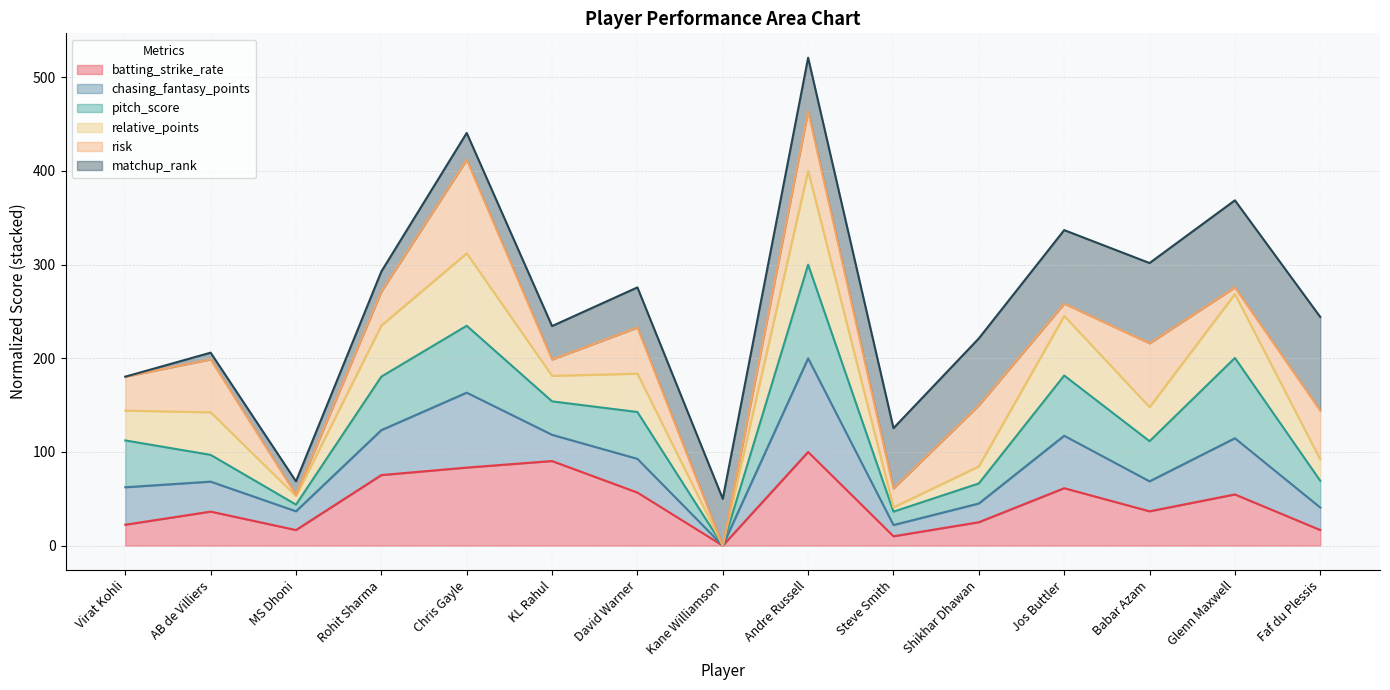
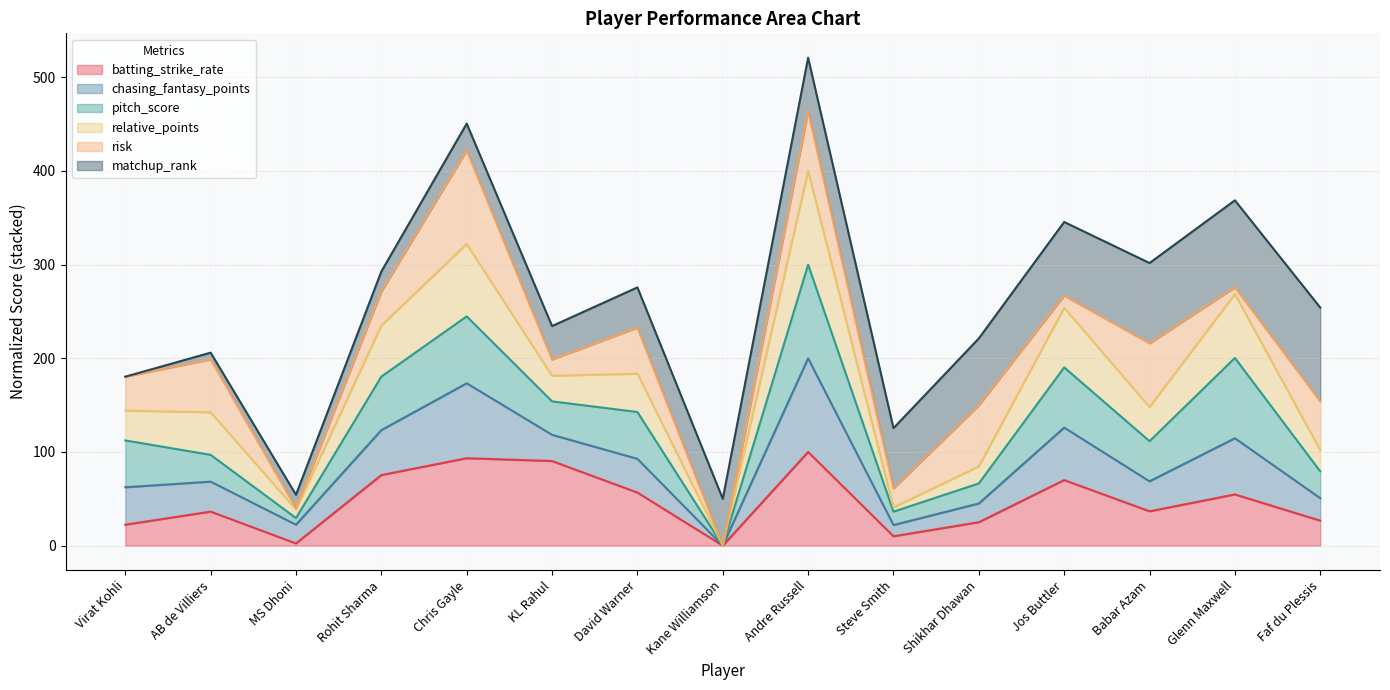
  {
    "batting_strike_rate": {
      "Virat Kohli": 20,
      "AB de Villiers": 40,
-     "MS Dhoni": 20,
+     "MS Dhoni": 0,
      "Rohit Sharma": 80,
-     "Chris Gayle": 80,
+     "Chris Gayle": 90,
      "KL Rahul": 90,
      "David Warner": 60,
      "Andre Russell": 100,
      "Steve Smith": 10,
      "Shikhar Dhawan": 30,
-     "Jos Buttler": 60,
+     "Jos Buttler": 70,
      "Babar Azam": 40,
      "Glenn Maxwell": 50,
-     "Faf du Plessis": 20
+     "Faf du Plessis": 30
    }
  }
